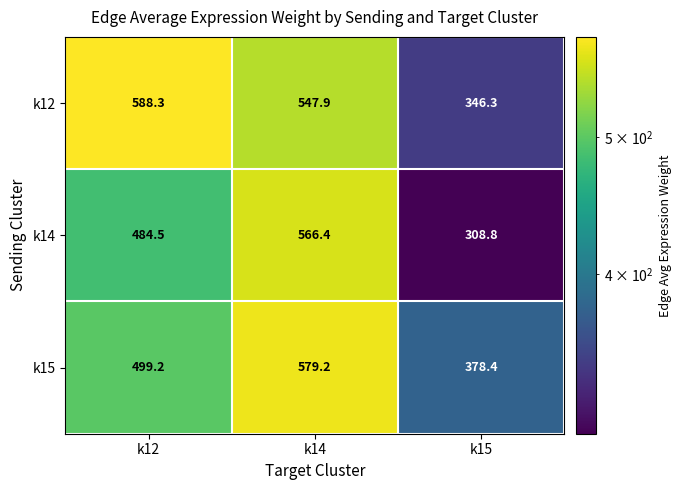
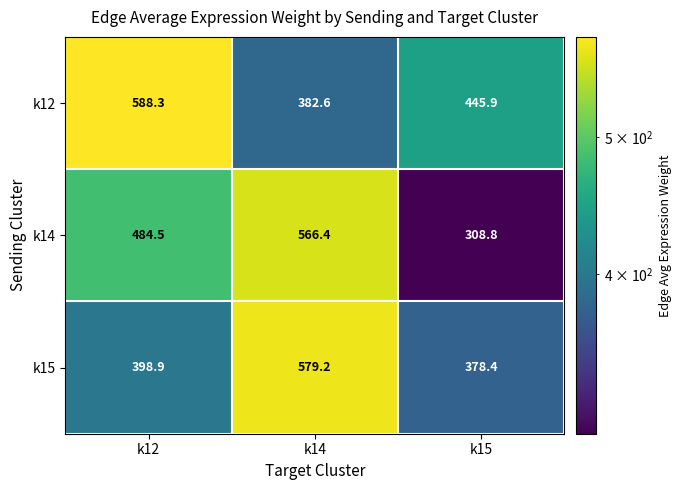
  {
    "k12": {
      "k12": 588.3,
-     "k14": 547.9,
-     "k15": 346.3
+     "k14": 382.6,
+     "k15": 445.9
    },
    "k14": {
      "k12": 484.5,
      "k14": 566.4,
      "k15": 308.8
    },
    "k15": {
-     "k12": 499.2,
+     "k12": 398.9,
      "k14": 579.2,
      "k15": 378.4
    }
  }
